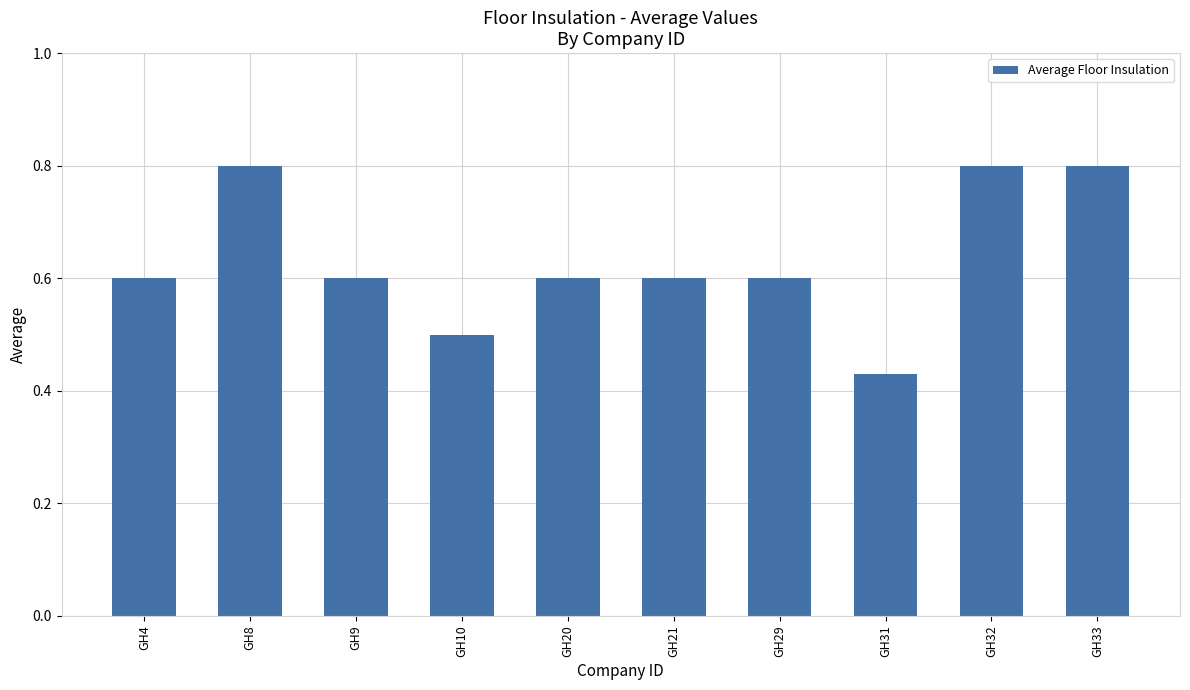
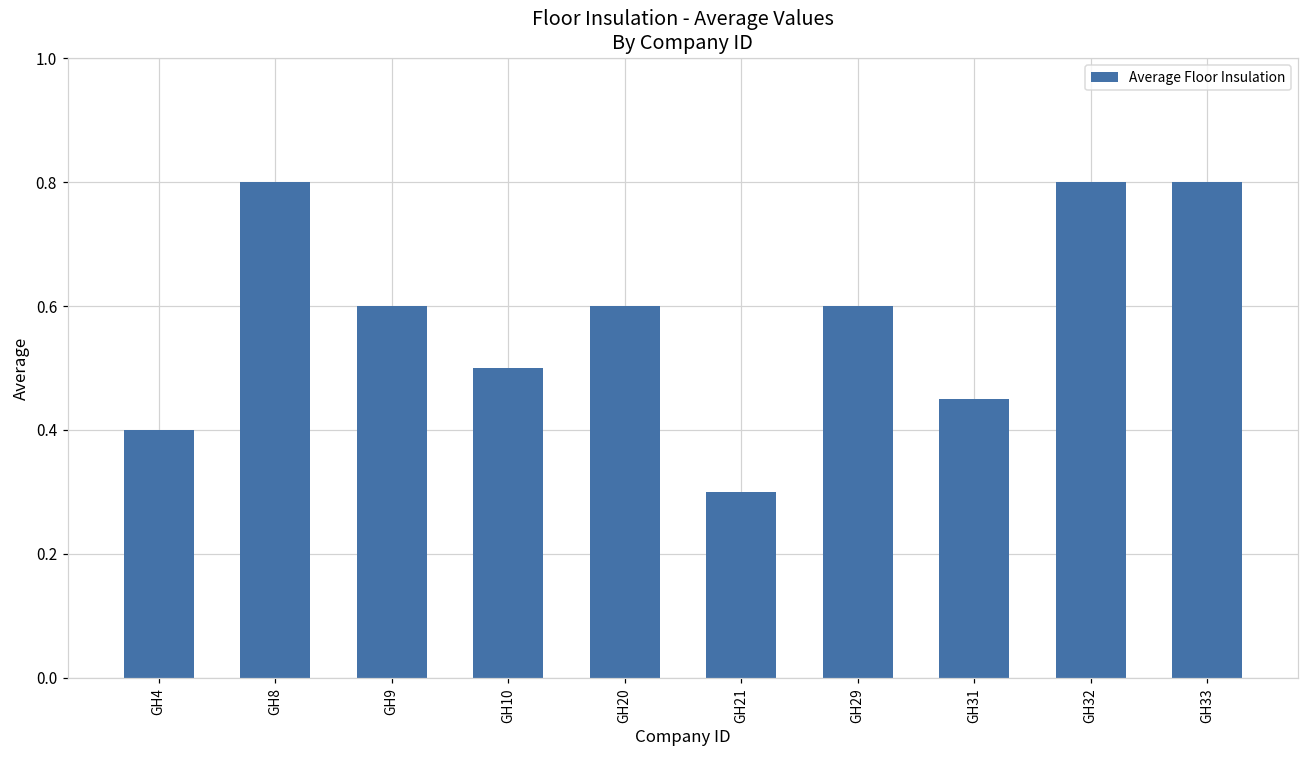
  {
-   "GH4": 0.6,
+   "GH4": 0.4,
    "GH8": 0.80,
    "GH9": 0.60,
    "GH10": 0.50,
    "GH20": 0.60,
-   "GH21": 0.6,
+   "GH21": 0.3,
    "GH29": 0.60,
-   "GH31": 0.43,
+   "GH31": 0.45,
    "GH32": 0.80,
    "GH33": 0.80
  }
